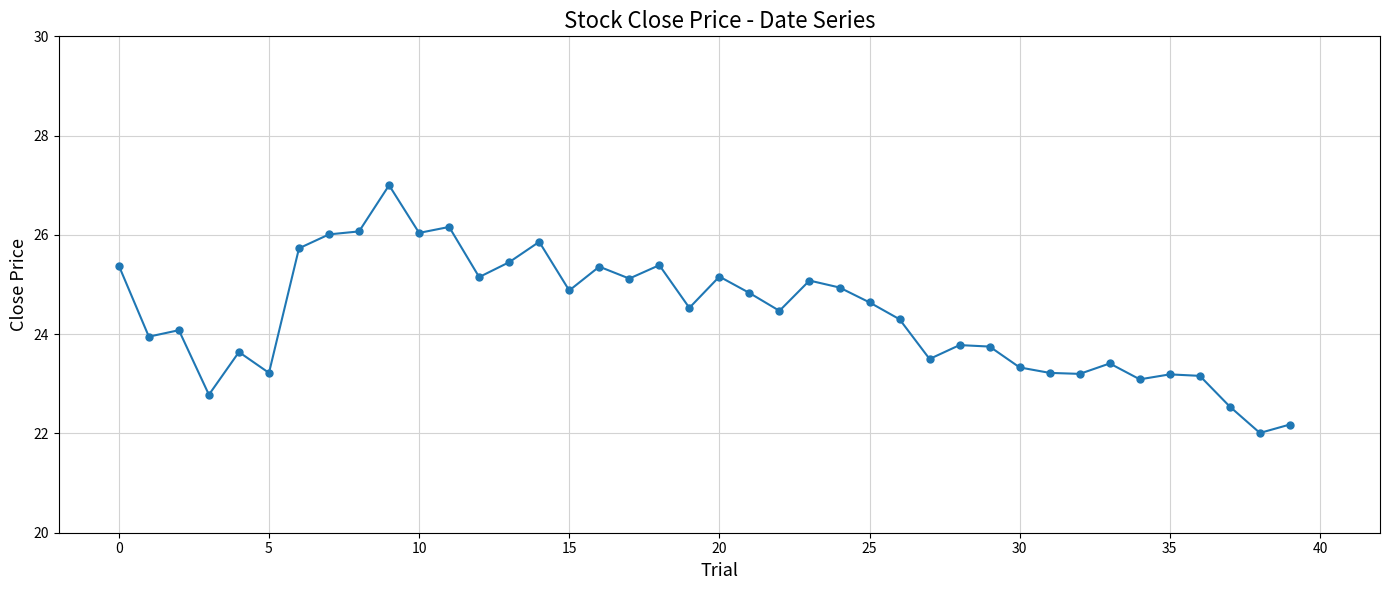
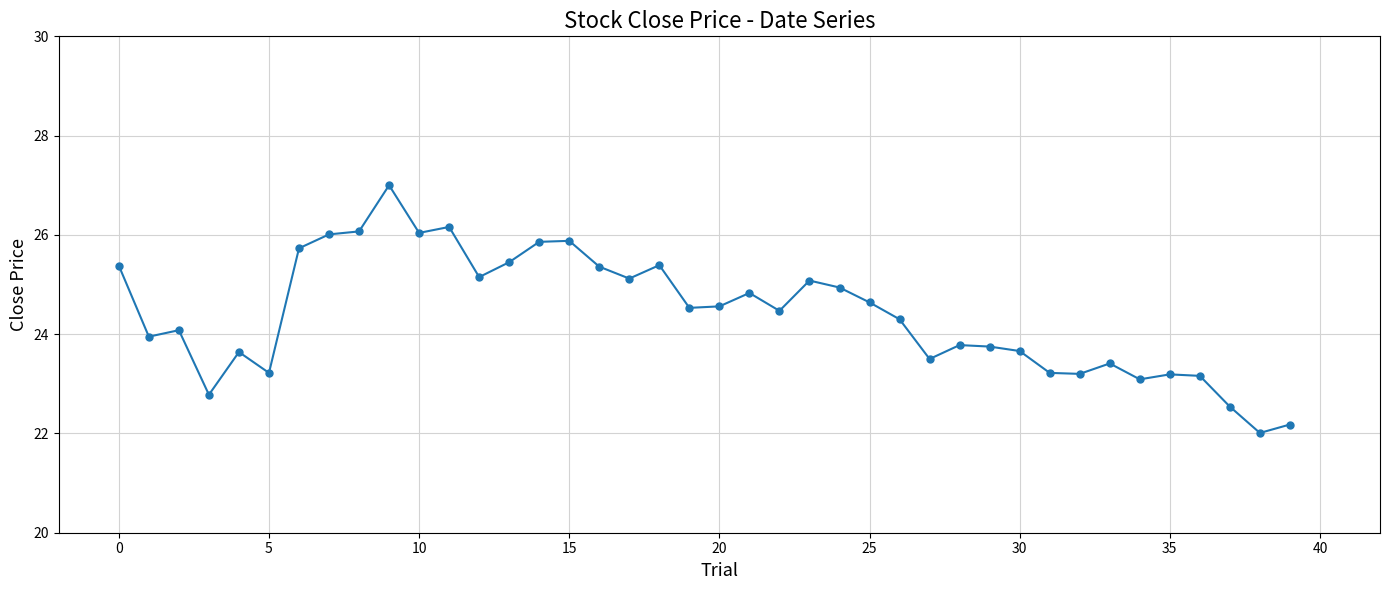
  {
    "0": 25.4,
    "5": 23.2,
    "10": 26.0,
-   "15": 24.9,
-   "20": 25.2,
+   "15": 25.9,
+   "20": 24.6,
    "25": 24.6,
-   "30": 23.3,
+   "30": 23.7,
    "35": 23.2
  }
